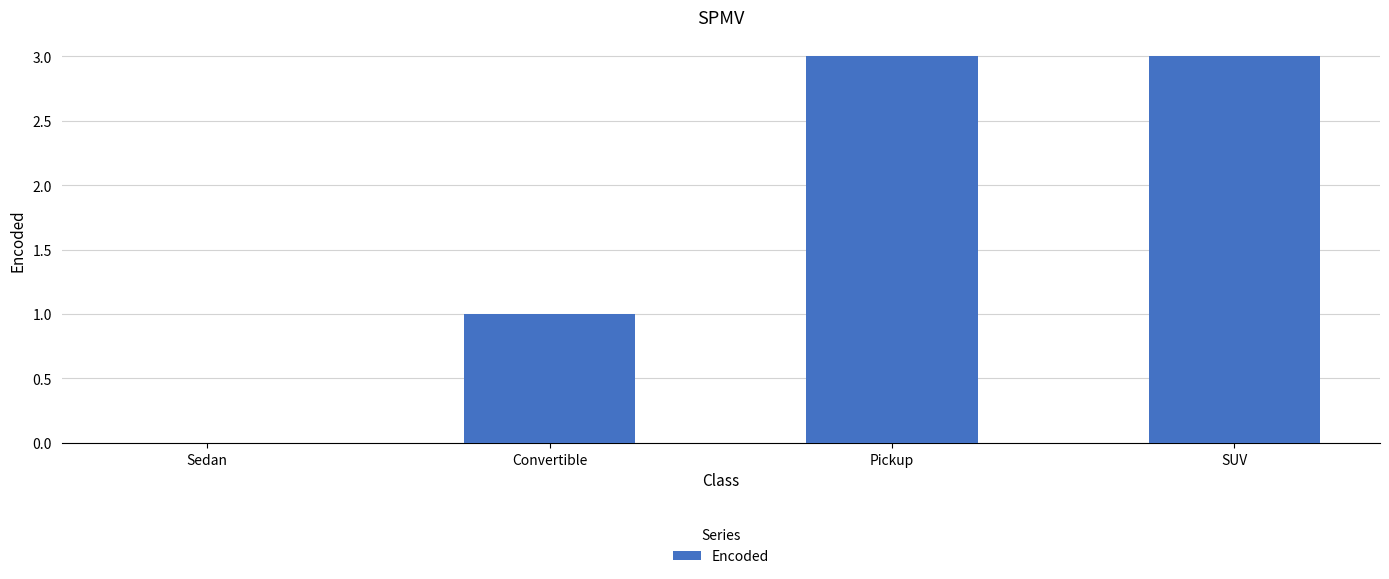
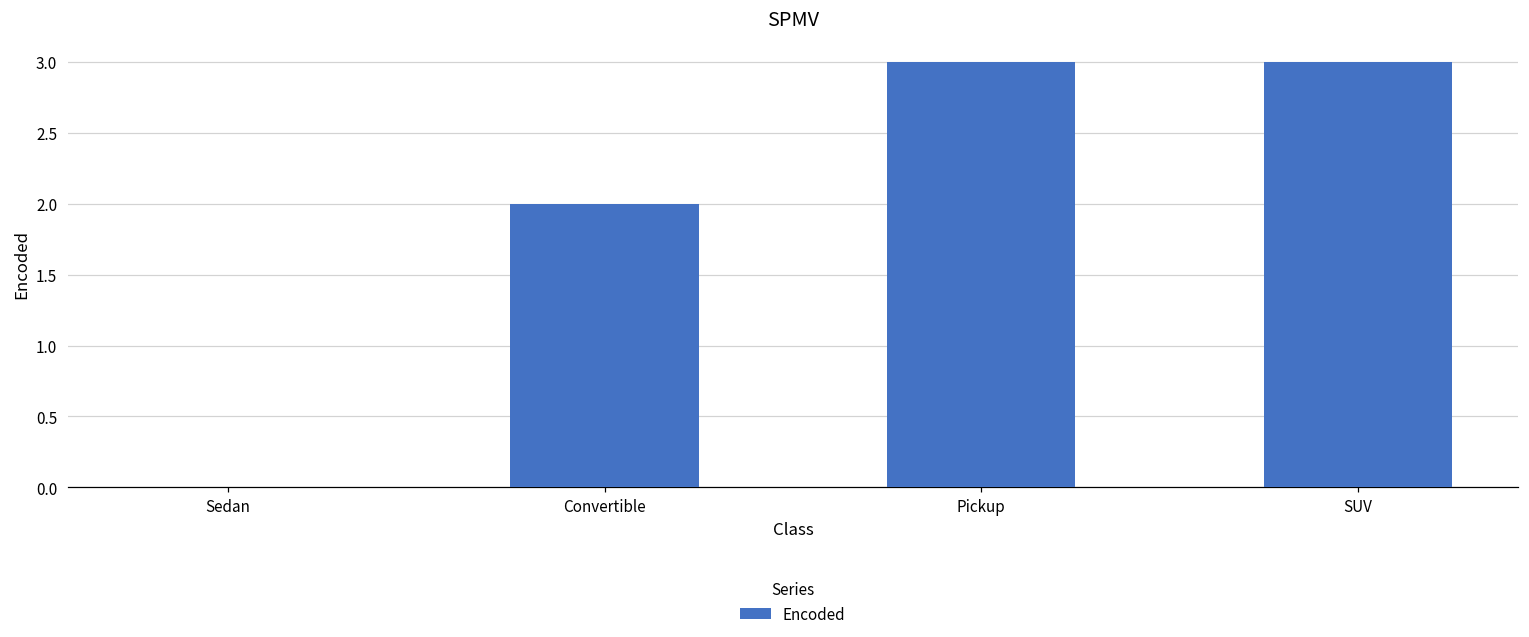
  {
    "Sedan": 0,
-   "Convertible": 1,
+   "Convertible": 2,
    "Pickup": 3,
    "SUV": 3
  }
